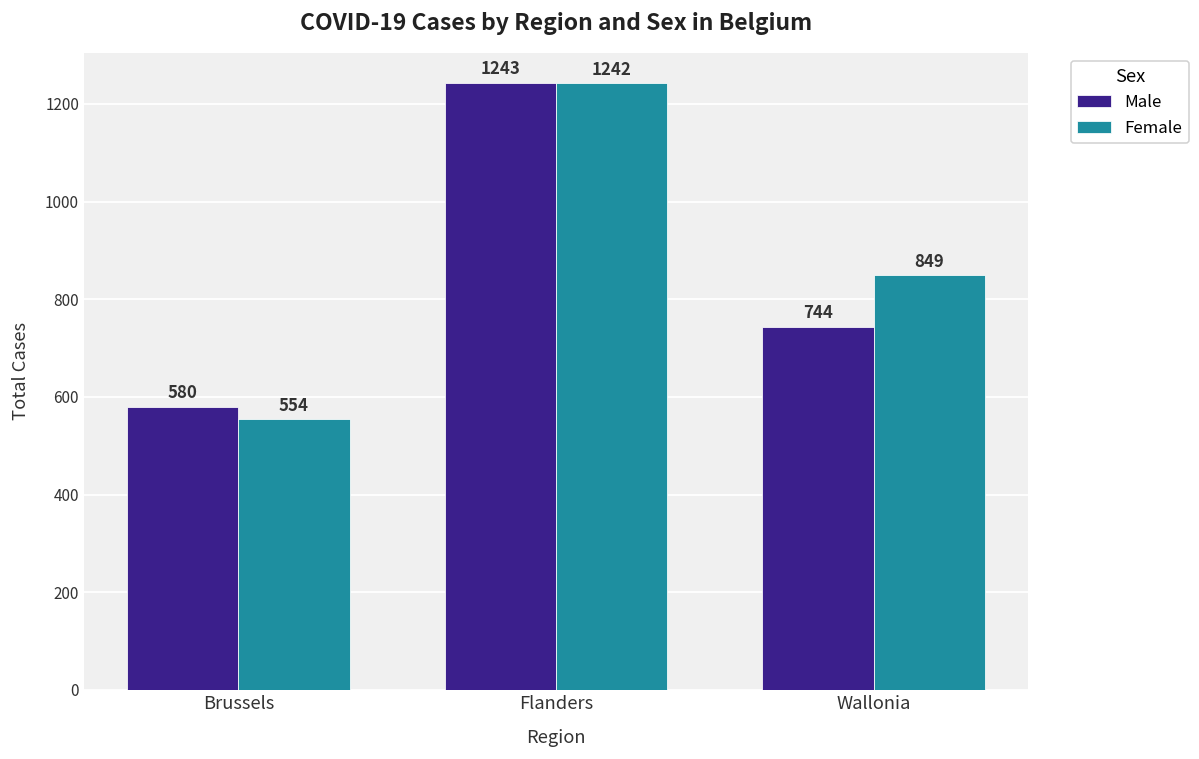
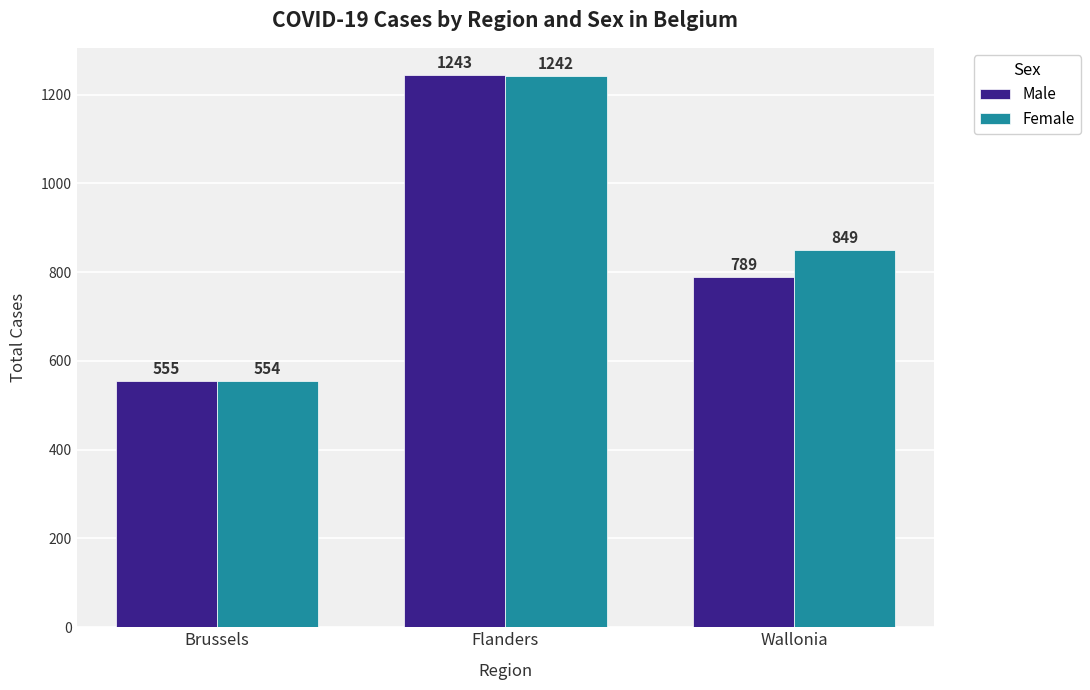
  {
    "Male": {
-     "Brussels": 580,
+     "Brussels": 555,
      "Flanders": 1243,
-     "Wallonia": 744
+     "Wallonia": 789
    },
    "Female": {
      "Brussels": 554,
      "Flanders": 1242,
      "Wallonia": 849
    }
  }
